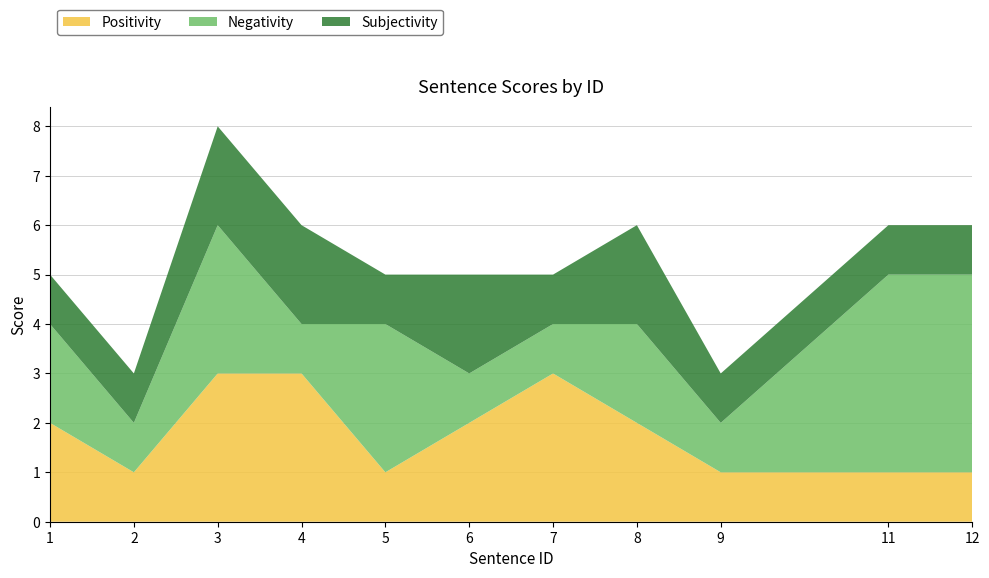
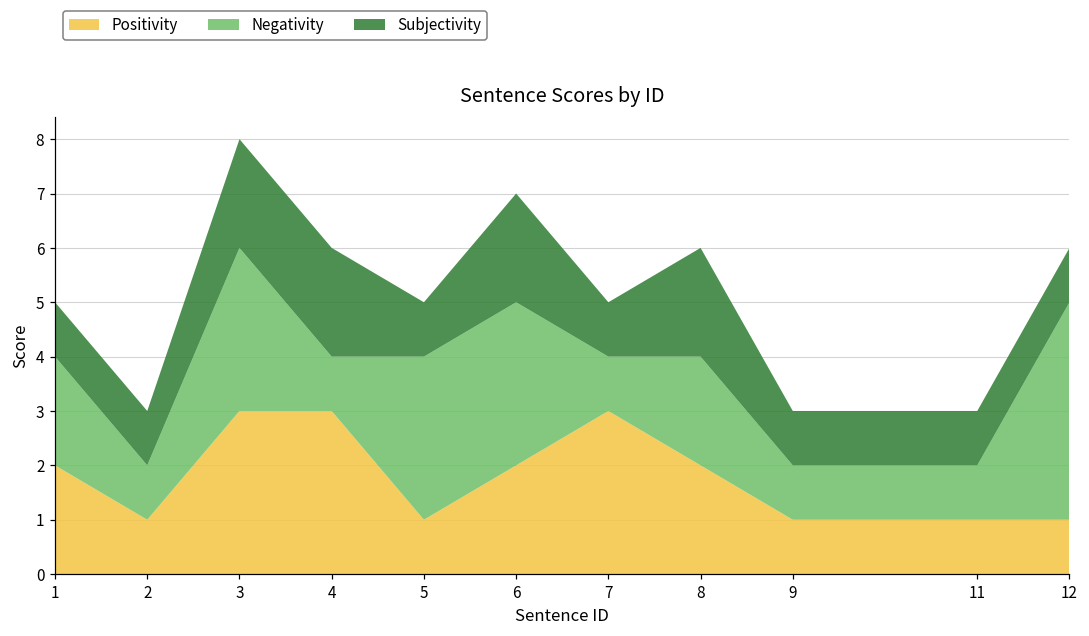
  {
    "Positivity": {
      "1": 2,
      "2": 1,
      "3": 3,
      "4": 3,
      "5": 1,
      "6": 2,
      "7": 3,
      "8": 2,
      "9": 1,
      "11": 1,
      "12": 1
    },
    "Negativity": {
-     "6": 1,
-     "11": 4
+     "6": 3,
+     "11": 1
    }
  }
